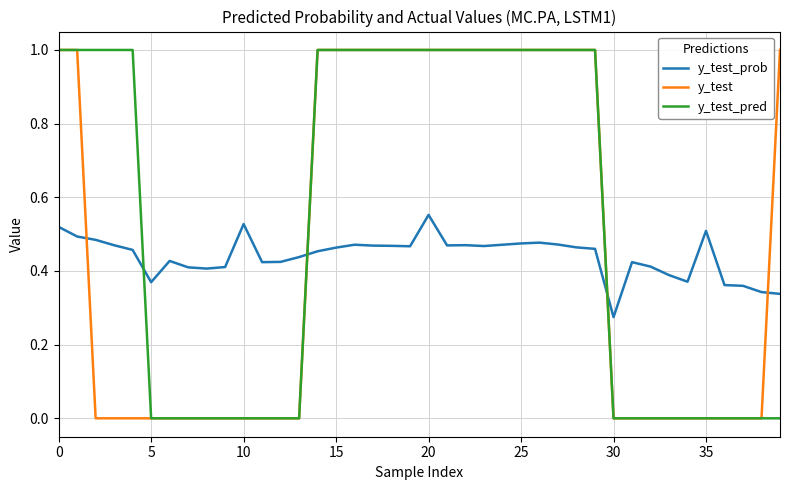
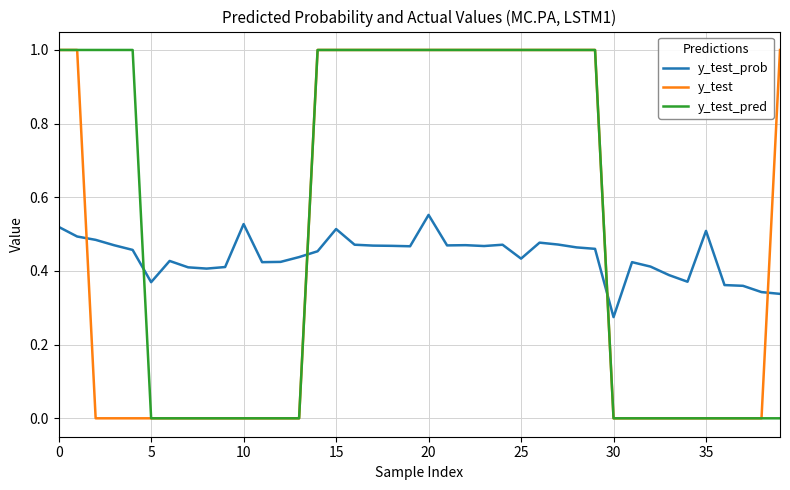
  {
    "y_test_prob": {
      "0": 0.52,
      "5": 0.37,
      "10": 0.53,
-     "15": 0.46,
+     "15": 0.51,
      "20": 0.55,
-     "25": 0.47,
+     "25": 0.43,
      "30": 0.27,
      "35": 0.51
    }
  }
